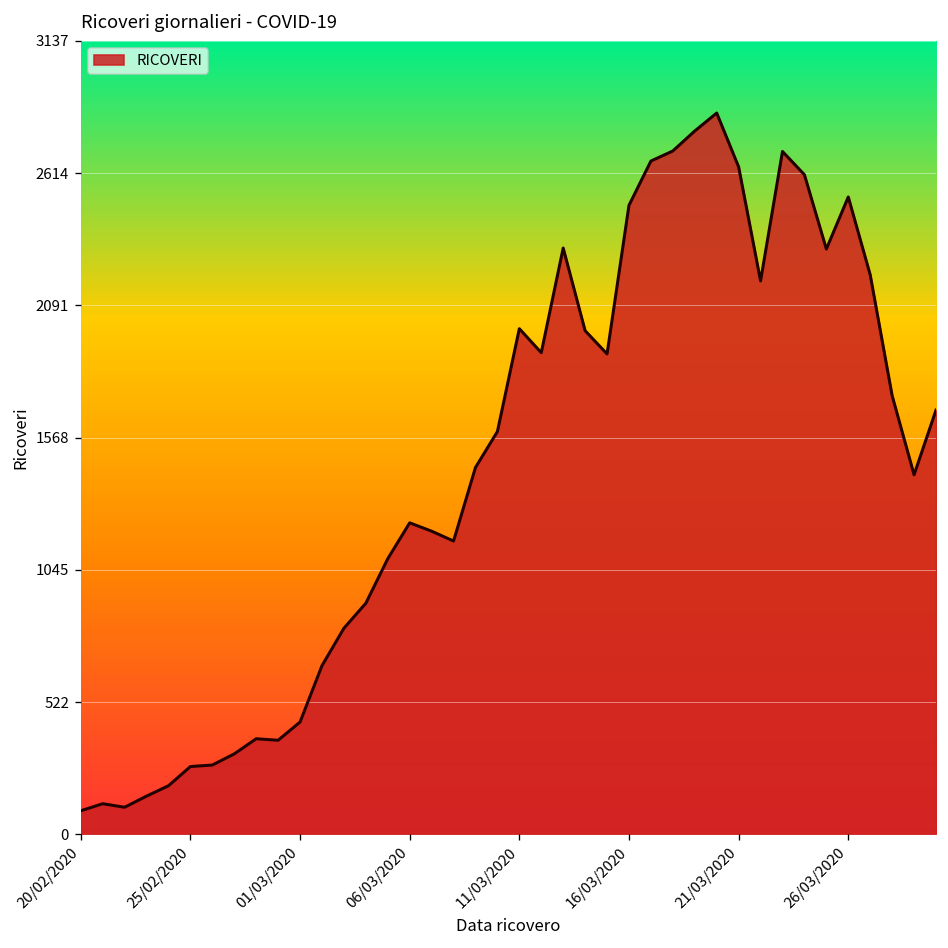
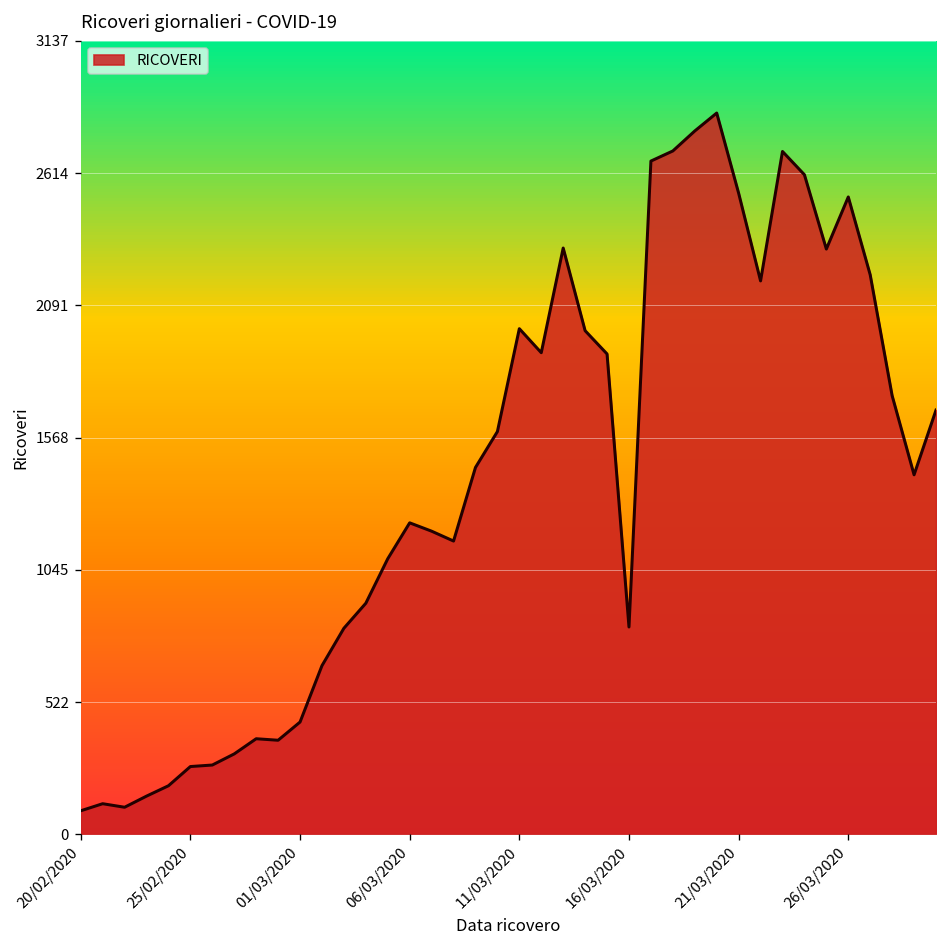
  {
    "20/02/2020": 90,
    "25/02/2020": 270,
    "01/03/2020": 440,
    "06/03/2020": 1230,
    "11/03/2020": 2000,
-   "16/03/2020": 2490,
-   "21/03/2020": 2640,
+   "16/03/2020": 820,
+   "21/03/2020": 2540,
    "26/03/2020": 2520
  }
